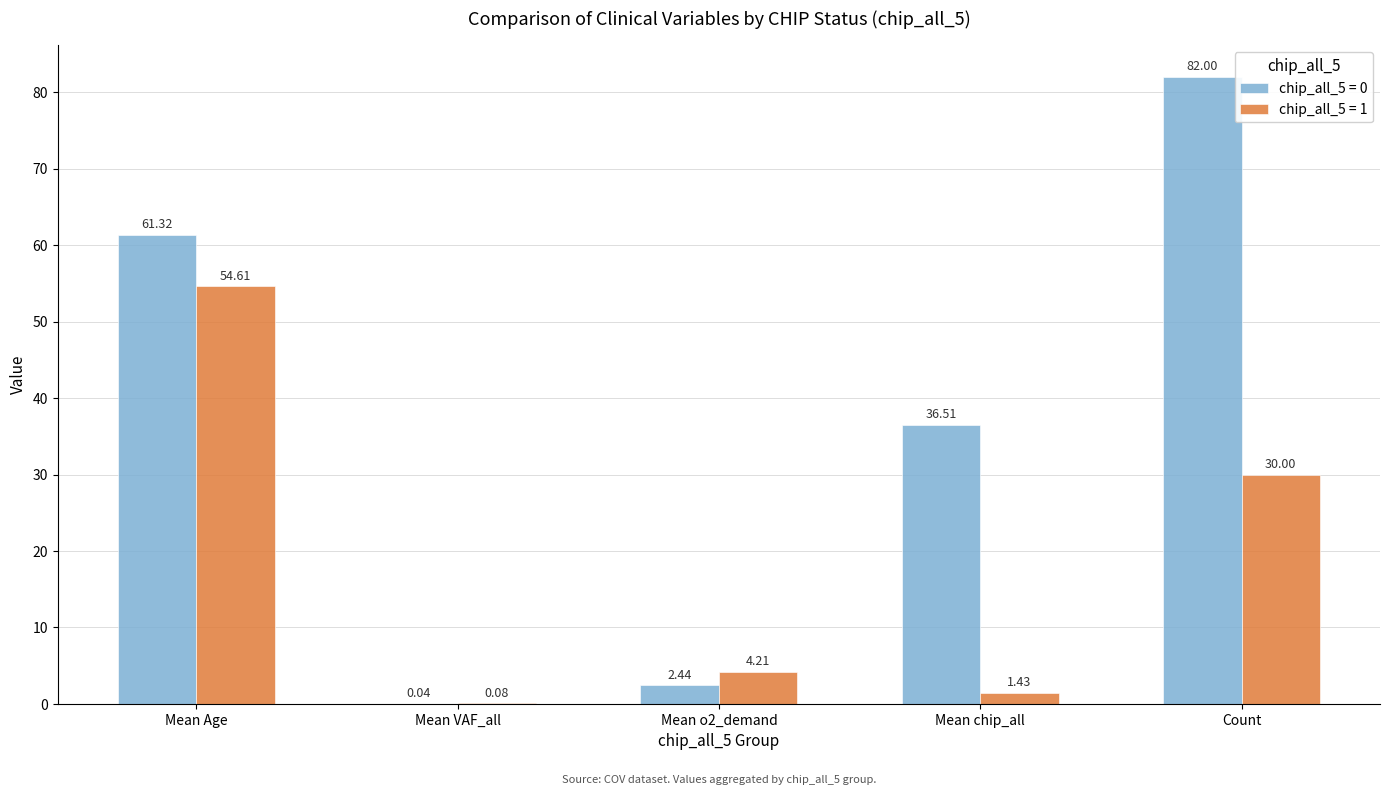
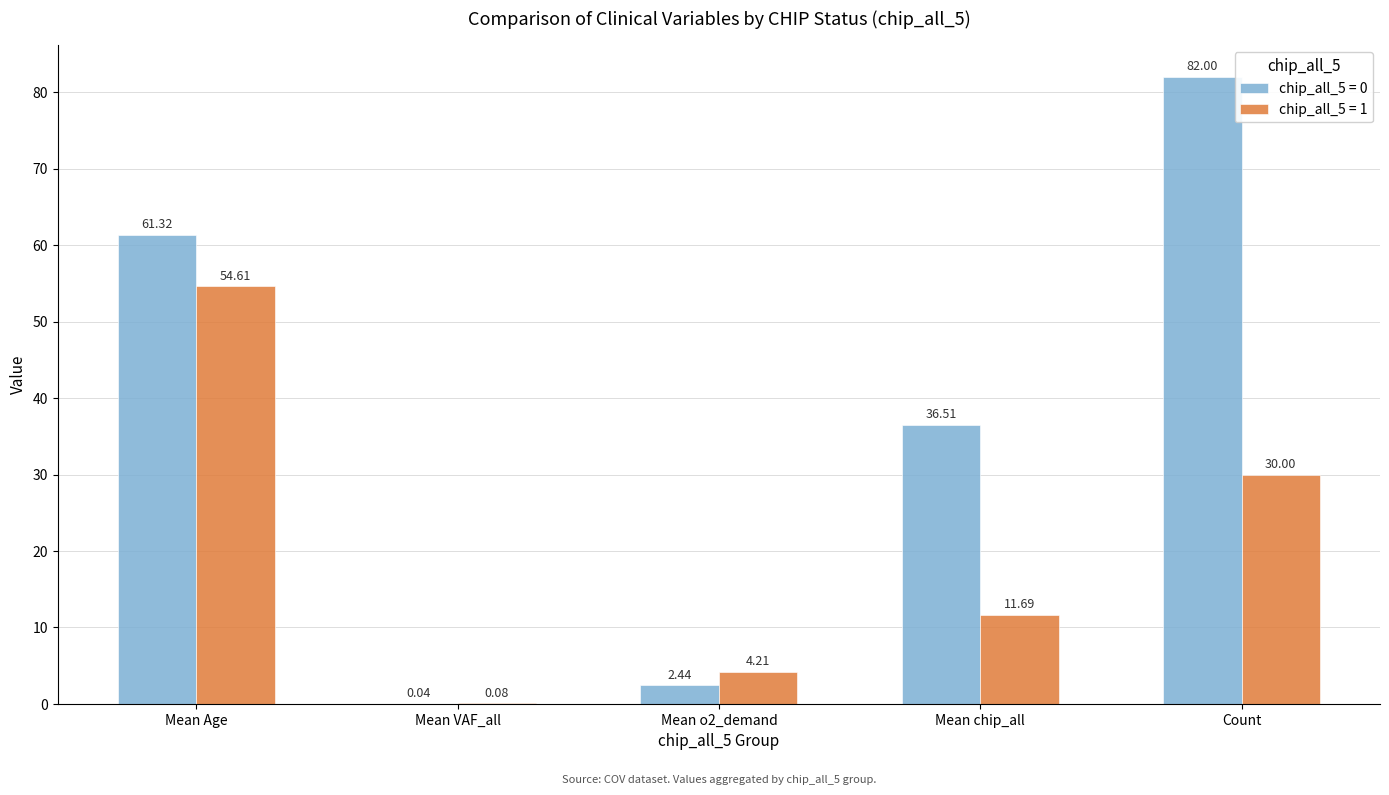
  {
    "chip_all_5 = 0": {
      "Mean Age": 61.32,
      "Mean VAF_all": 0.04,
      "Mean o2_demand": 2.44,
      "Mean chip_all": 36.51,
      "Count": 82.00
    },
    "chip_all_5 = 1": {
      "Mean Age": 54.61,
      "Mean VAF_all": 0.08,
      "Mean o2_demand": 4.21,
-     "Mean chip_all": 1.43,
+     "Mean chip_all": 11.69,
      "Count": 30.00
    }
  }
